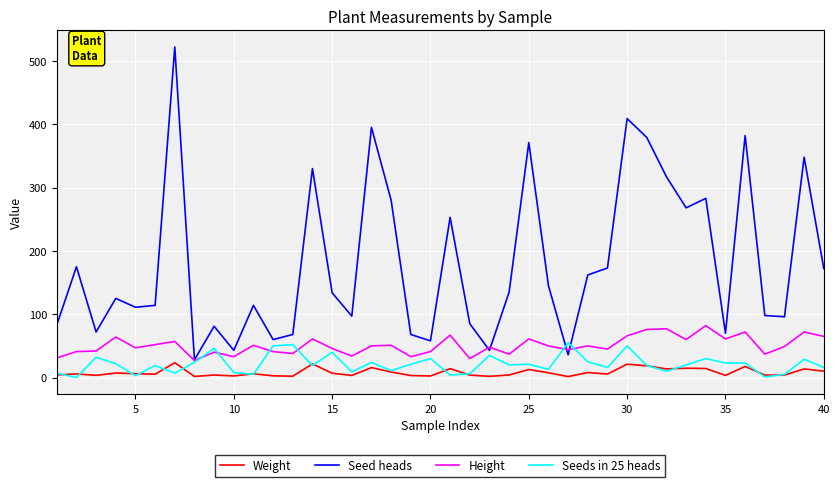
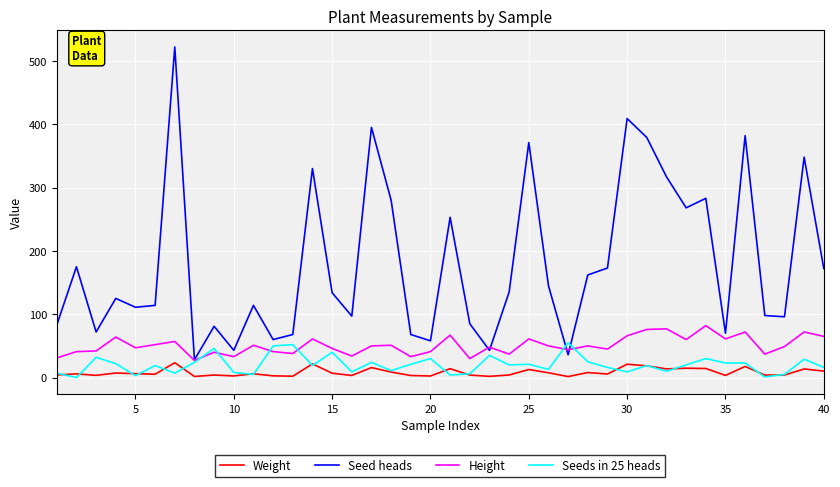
  {
    "Weight": {
      "10": 0,
      "15": 10,
      "20": 0,
      "25": 10,
      "30": 20,
      "35": 0,
      "40": 10
    },
    "Seed heads": {
      "5": 110,
      "10": 40,
      "15": 130,
      "20": 60,
      "25": 370,
      "30": 410,
      "35": 70,
      "40": 170
    },
    "Height": {
      "5": 50,
      "10": 30,
      "15": 50,
      "20": 40,
      "25": 60,
      "30": 70,
      "35": 60,
      "40": 70
    },
    "Seeds in 25 heads": {
      "10": 10,
      "15": 40,
      "20": 30,
      "25": 20,
-     "30": 50,
+     "30": 10,
      "35": 20,
      "40": 20
    }
  }
